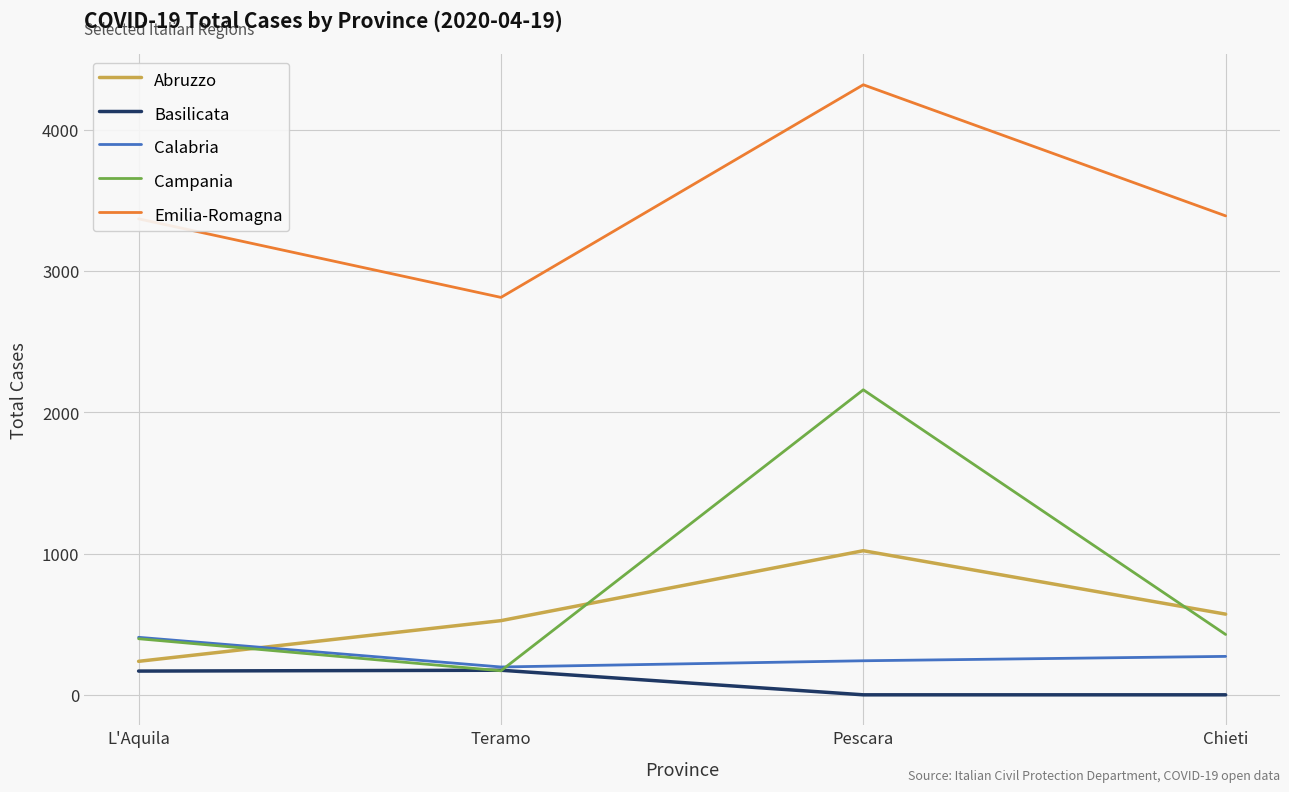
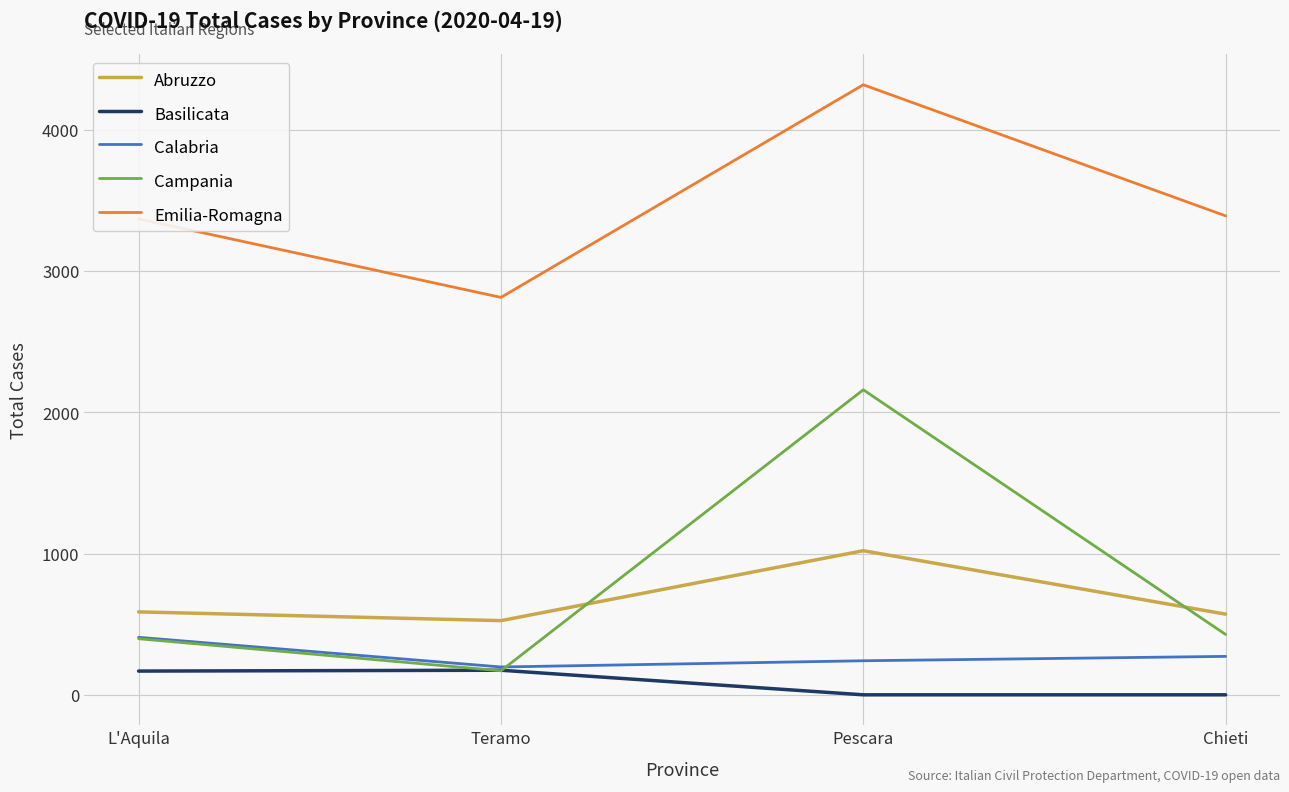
  {
    "Abruzzo": {
-     "L'Aquila": 240,
+     "L'Aquila": 590,
      "Teramo": 530,
      "Pescara": 1020,
      "Chieti": 570
    },
    "Basilicata": {
      "L'Aquila": 170,
      "Pescara": 0,
      "Chieti": 0
    },
    "Calabria": {
      "Teramo": 200,
      "Pescara": 240,
      "Chieti": 270
    },
    "Campania": {
      "Pescara": 2160,
      "Chieti": 430
    },
    "Emilia-Romagna": {
      "Teramo": 2810,
      "Pescara": 4320,
      "Chieti": 3390
    }
  }
